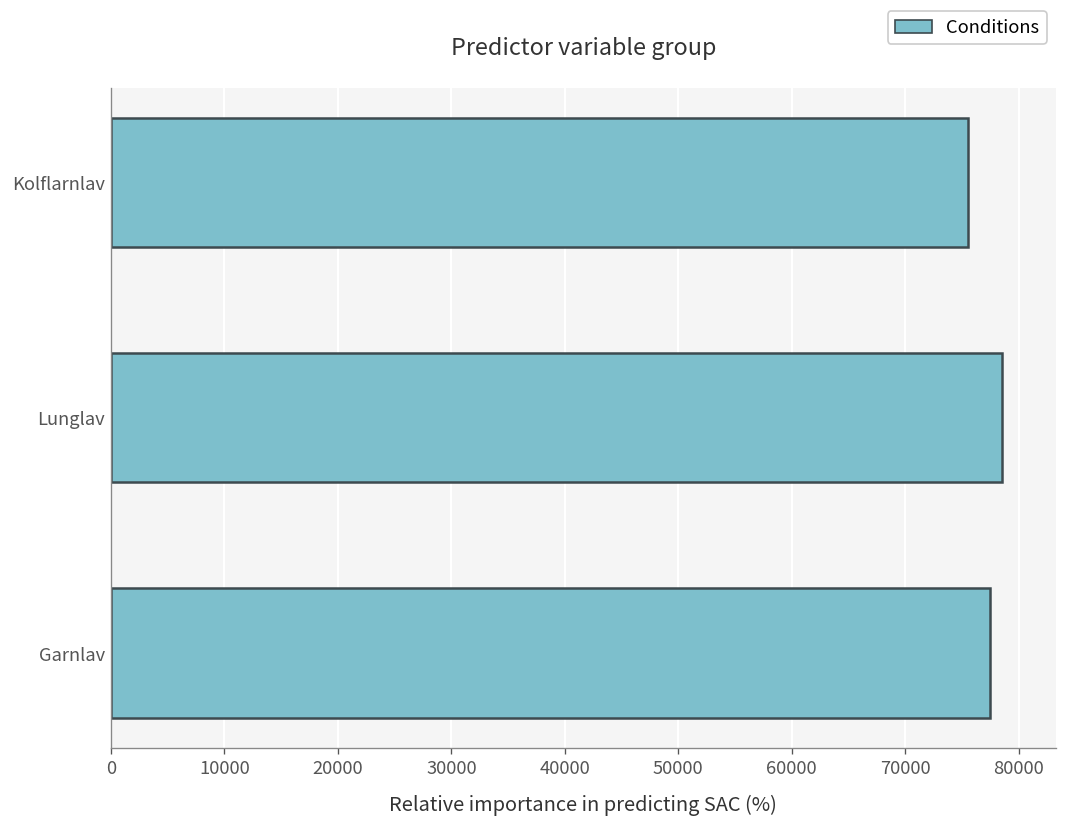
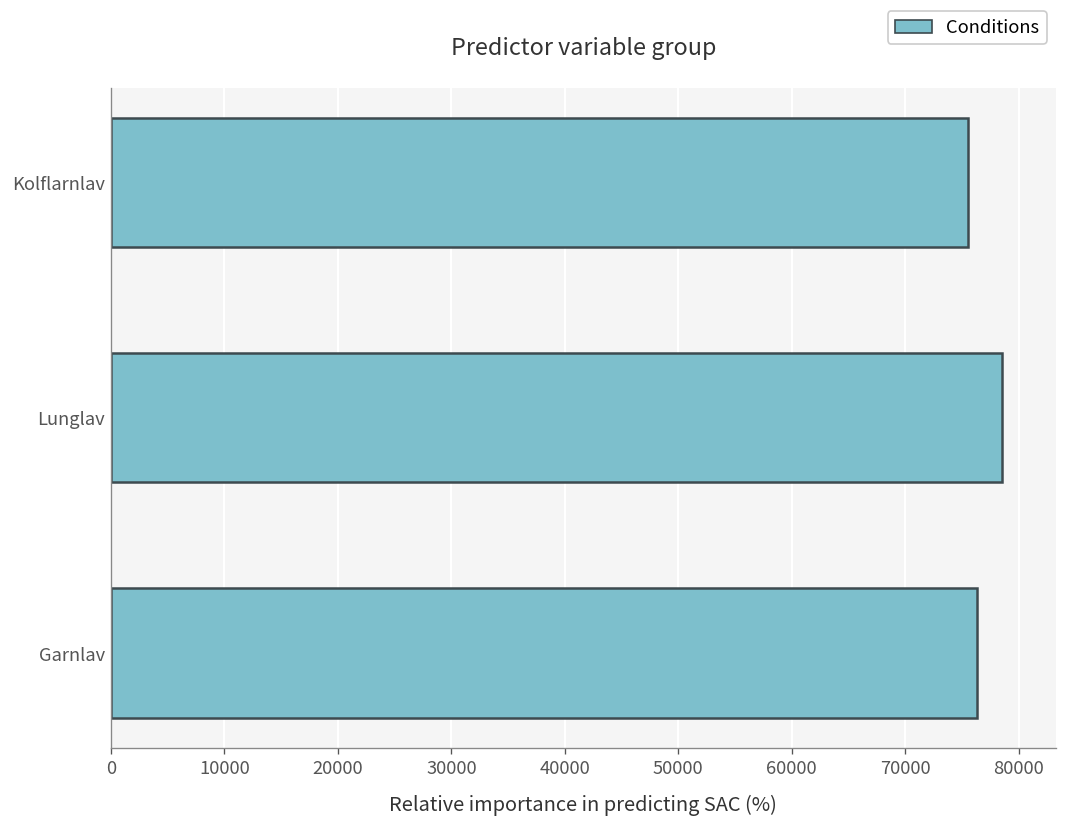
  {
    "Kolflarnlav": 76000,
    "Lunglav": 79000,
-   "Garnlav": 78000
+   "Garnlav": 76000
  }
